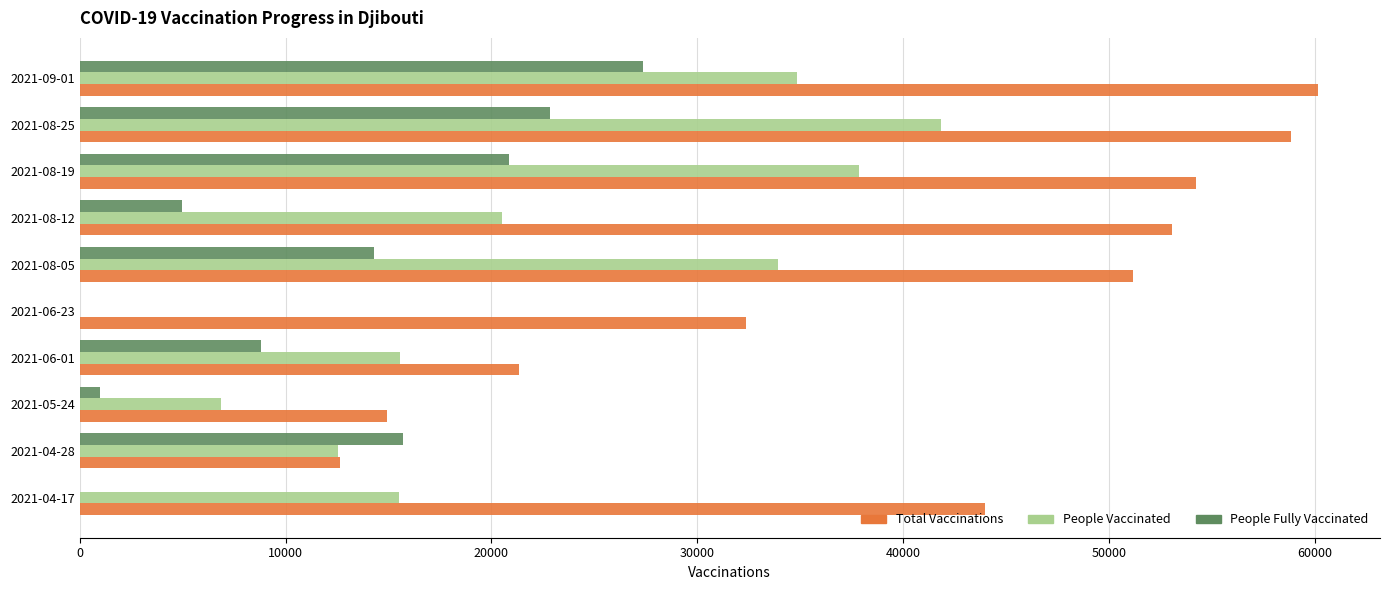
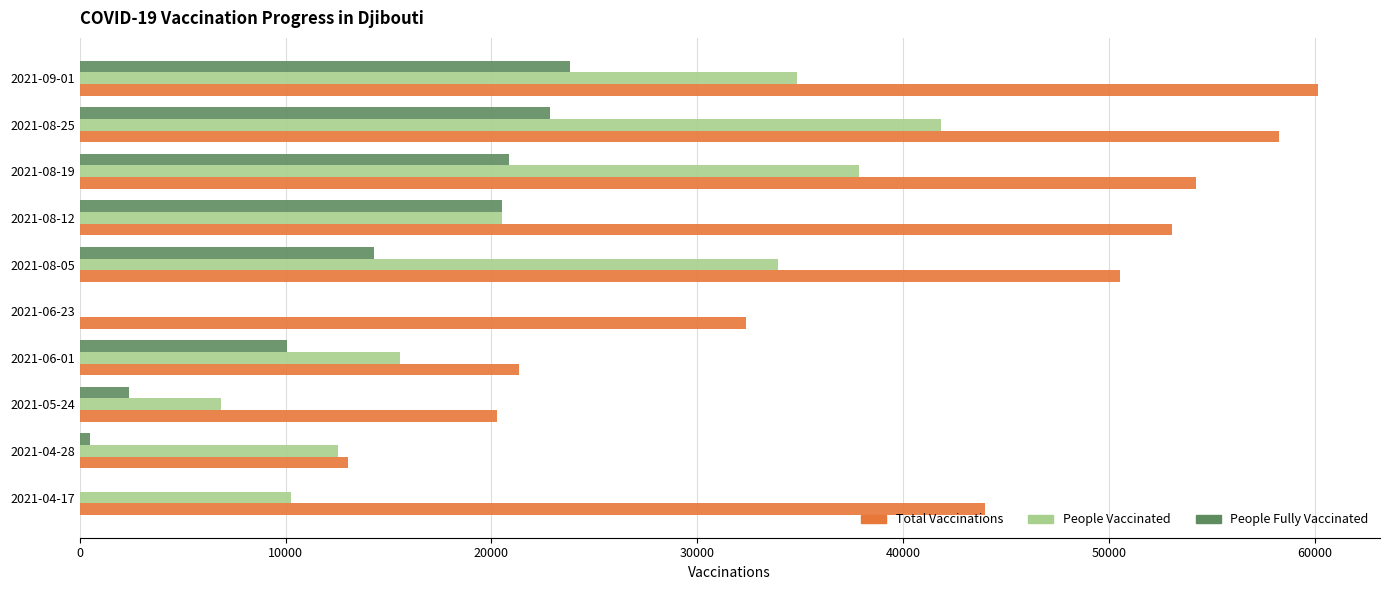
  {
    "Total Vaccinations": {
      "2021-09-01": 60100,
-     "2021-08-25": 58800,
+     "2021-08-25": 58200,
      "2021-08-19": 54200,
      "2021-08-12": 53100,
-     "2021-08-05": 51100,
+     "2021-08-05": 50500,
      "2021-06-23": 32300,
      "2021-06-01": 21400,
-     "2021-05-24": 14900,
-     "2021-04-28": 12600,
+     "2021-05-24": 20300,
+     "2021-04-28": 13000,
      "2021-04-17": 44000
    },
    "People Vaccinated": {
      "2021-09-01": 34800,
      "2021-08-25": 41800,
      "2021-08-19": 37900,
      "2021-08-12": 20500,
      "2021-08-05": 33900,
      "2021-06-23": 0,
      "2021-06-01": 15600,
      "2021-05-24": 6900,
      "2021-04-28": 12500,
-     "2021-04-17": 15500
+     "2021-04-17": 10200
    },
    "People Fully Vaccinated": {
-     "2021-09-01": 27400,
+     "2021-09-01": 23800,
      "2021-08-25": 22800,
      "2021-08-19": 20800,
-     "2021-08-12": 5000,
+     "2021-08-12": 20500,
      "2021-08-05": 14300,
      "2021-06-23": 0,
-     "2021-06-01": 8800,
-     "2021-05-24": 1000,
-     "2021-04-28": 15700,
+     "2021-06-01": 10100,
+     "2021-05-24": 2400,
+     "2021-04-28": 500,
      "2021-04-17": 0
    }
  }
